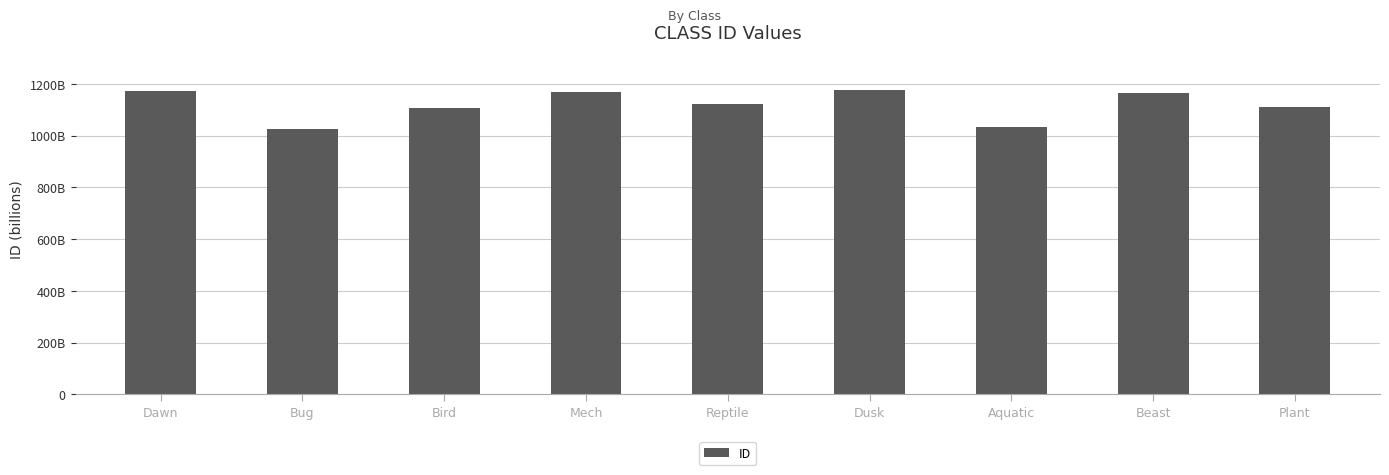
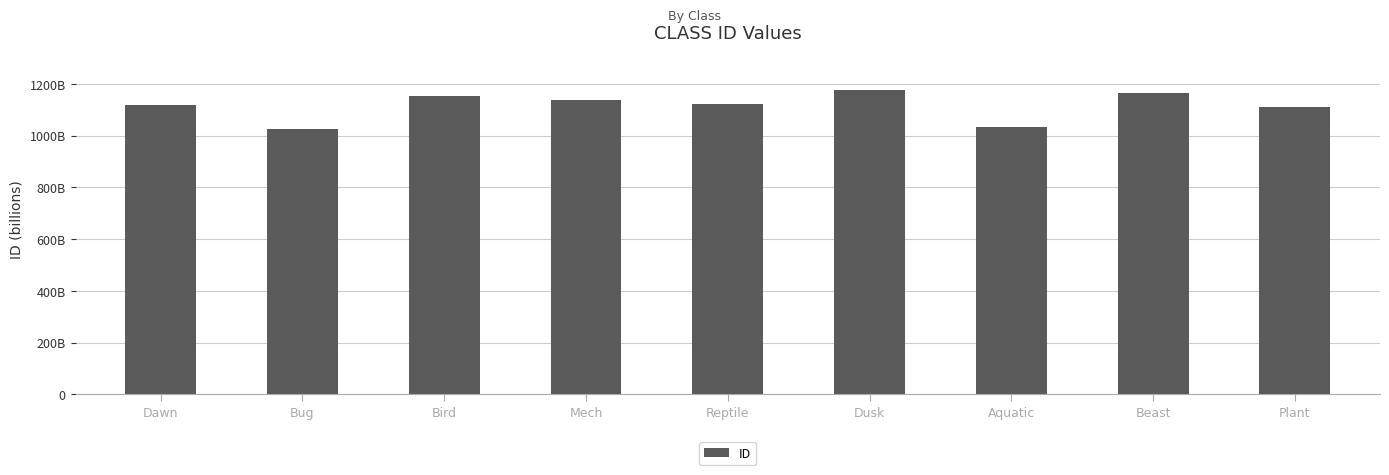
  {
-   "Dawn": 1170000000000,
+   "Dawn": 1120000000000,
    "Bug": 1030000000000,
-   "Bird": 1110000000000,
-   "Mech": 1170000000000,
+   "Bird": 1150000000000,
+   "Mech": 1140000000000,
    "Reptile": 1120000000000,
    "Dusk": 1180000000000,
    "Aquatic": 1030000000000,
    "Beast": 1170000000000,
    "Plant": 1110000000000
  }
